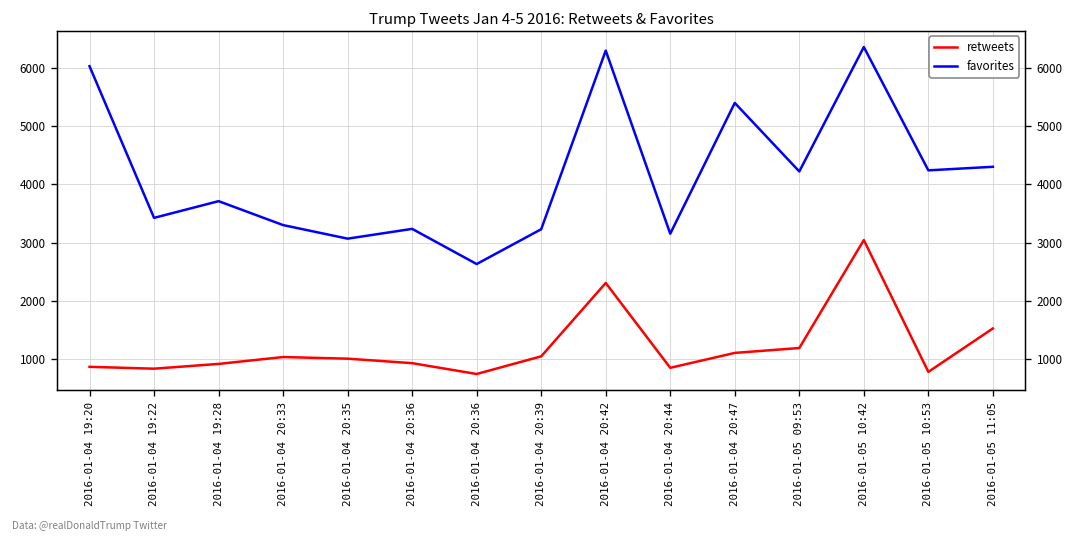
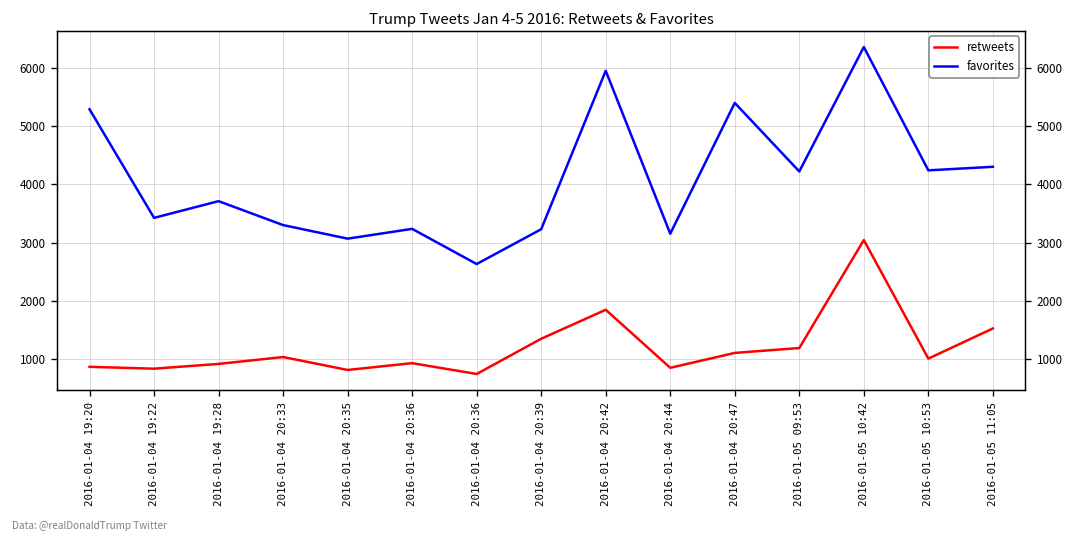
  {
    "retweets": {
      "2016-01-04 19:20": 900,
      "2016-01-04 19:22": 800,
      "2016-01-04 19:28": 900,
      "2016-01-04 20:33": 1000,
-     "2016-01-04 20:35": 1000,
-     "2016-01-04 20:39": 1000,
-     "2016-01-04 20:42": 2300,
+     "2016-01-04 20:35": 800,
+     "2016-01-04 20:39": 1400,
+     "2016-01-04 20:42": 1800,
      "2016-01-04 20:44": 900,
      "2016-01-04 20:47": 1100,
      "2016-01-05 09:53": 1200,
      "2016-01-05 10:42": 3000,
-     "2016-01-05 10:53": 800,
+     "2016-01-05 10:53": 1000,
      "2016-01-05 11:05": 1500
    },
    "favorites": {
-     "2016-01-04 19:20": 6000,
+     "2016-01-04 19:20": 5300,
      "2016-01-04 19:22": 3400,
      "2016-01-04 19:28": 3700,
      "2016-01-04 20:33": 3300,
      "2016-01-04 20:35": 3100,
      "2016-01-04 20:39": 3200,
-     "2016-01-04 20:42": 6300,
+     "2016-01-04 20:42": 6000,
      "2016-01-04 20:44": 3200,
      "2016-01-04 20:47": 5400,
      "2016-01-05 09:53": 4200,
      "2016-01-05 10:42": 6400,
      "2016-01-05 10:53": 4200,
      "2016-01-05 11:05": 4300
    }
  }
